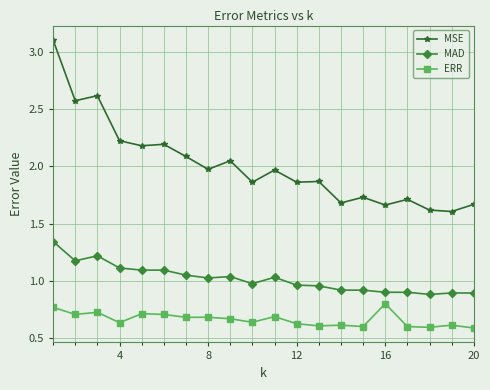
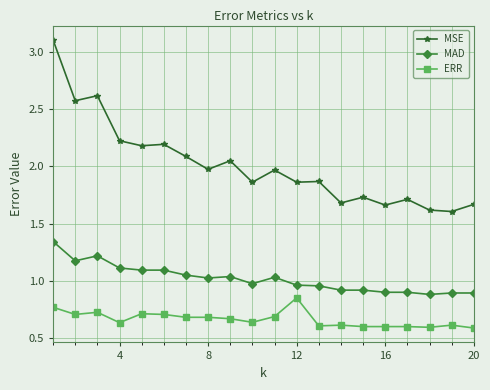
  {
    "ERR": {
      "4": 0.63,
      "8": 0.68,
-     "12": 0.63,
-     "16": 0.8,
+     "12": 0.85,
+     "16": 0.6,
      "20": 0.59
    }
  }
